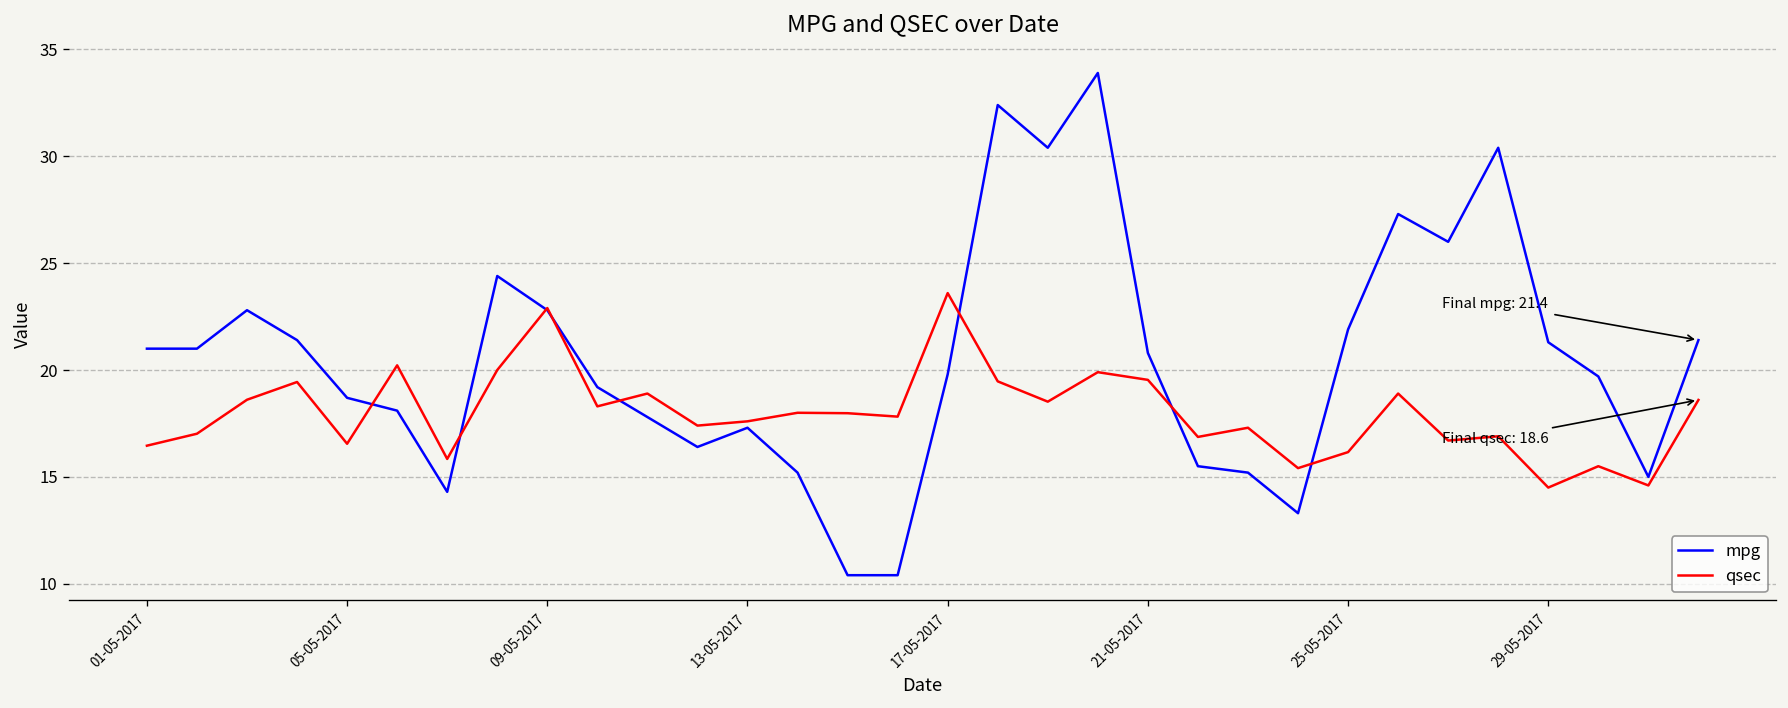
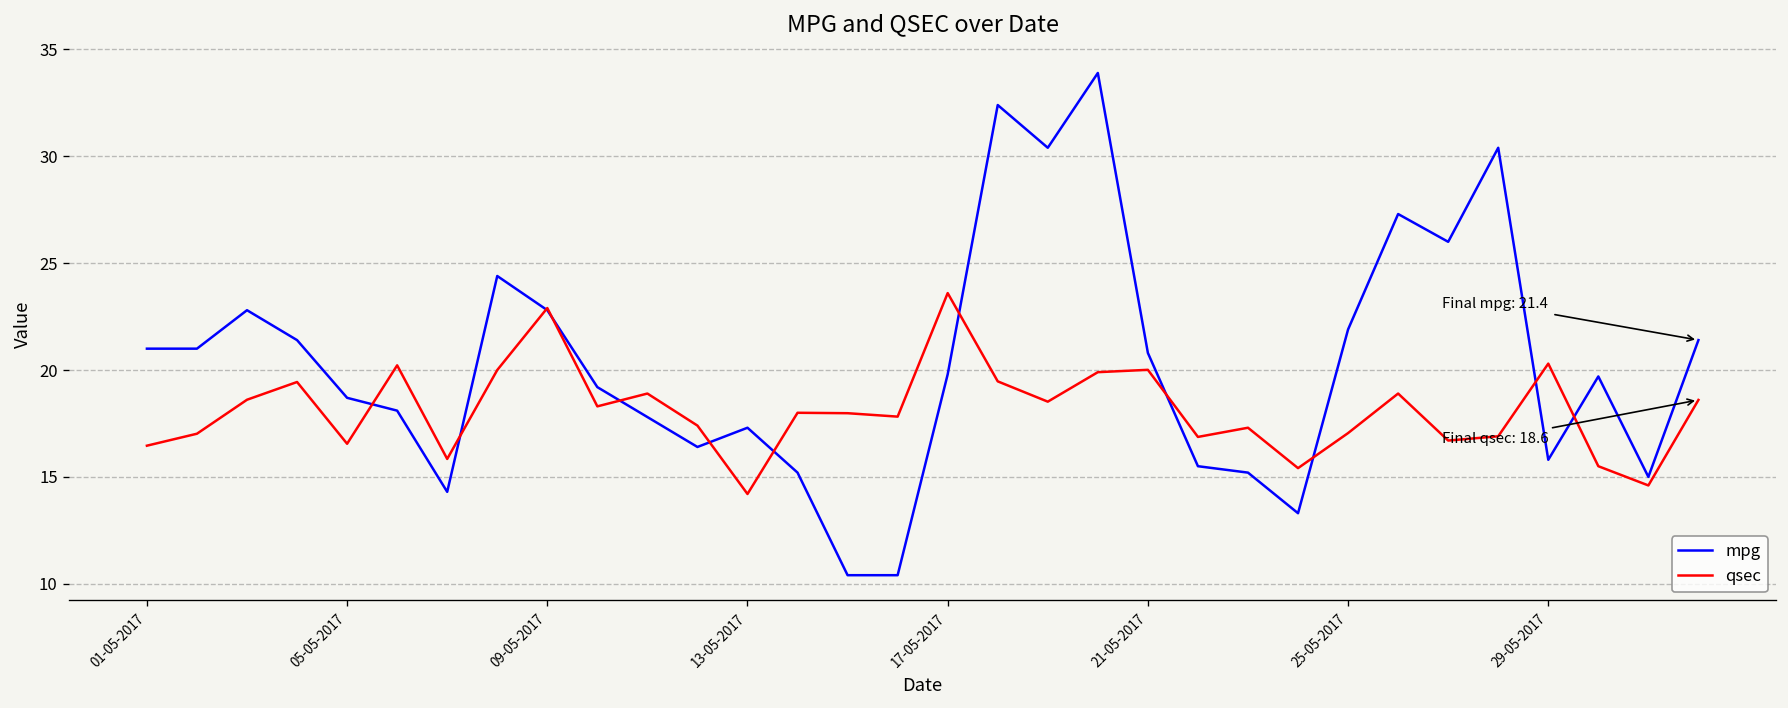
  {
    "mpg": {
      "01-05-2017": 21.0,
      "05-05-2017": 18.7,
      "13-05-2017": 17.3,
      "17-05-2017": 19.8,
      "21-05-2017": 20.8,
      "25-05-2017": 21.9,
-     "29-05-2017": 21.3
+     "29-05-2017": 15.8
    },
    "qsec": {
      "01-05-2017": 16.5,
      "05-05-2017": 16.6,
-     "13-05-2017": 17.6,
+     "13-05-2017": 14.2,
      "17-05-2017": 23.6,
-     "21-05-2017": 19.5,
-     "25-05-2017": 16.2,
-     "29-05-2017": 14.5
+     "21-05-2017": 20.0,
+     "25-05-2017": 17.1,
+     "29-05-2017": 20.3
    }
  }
